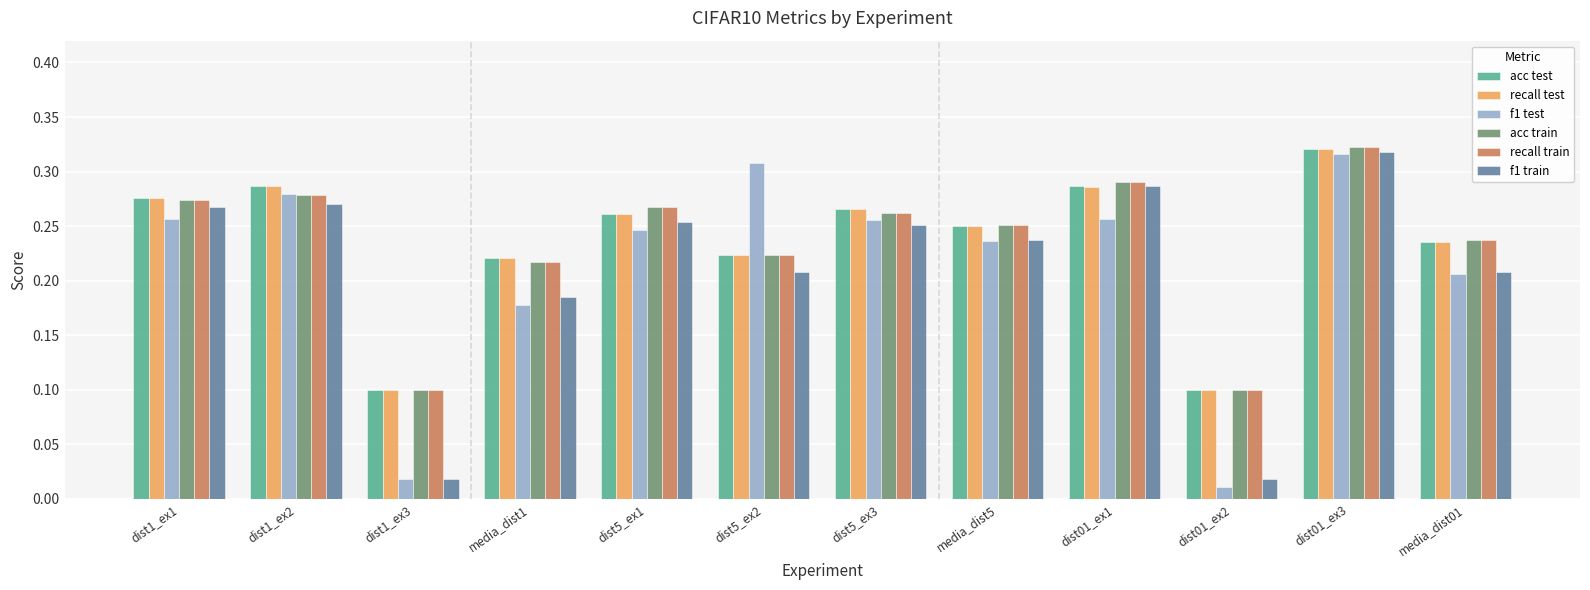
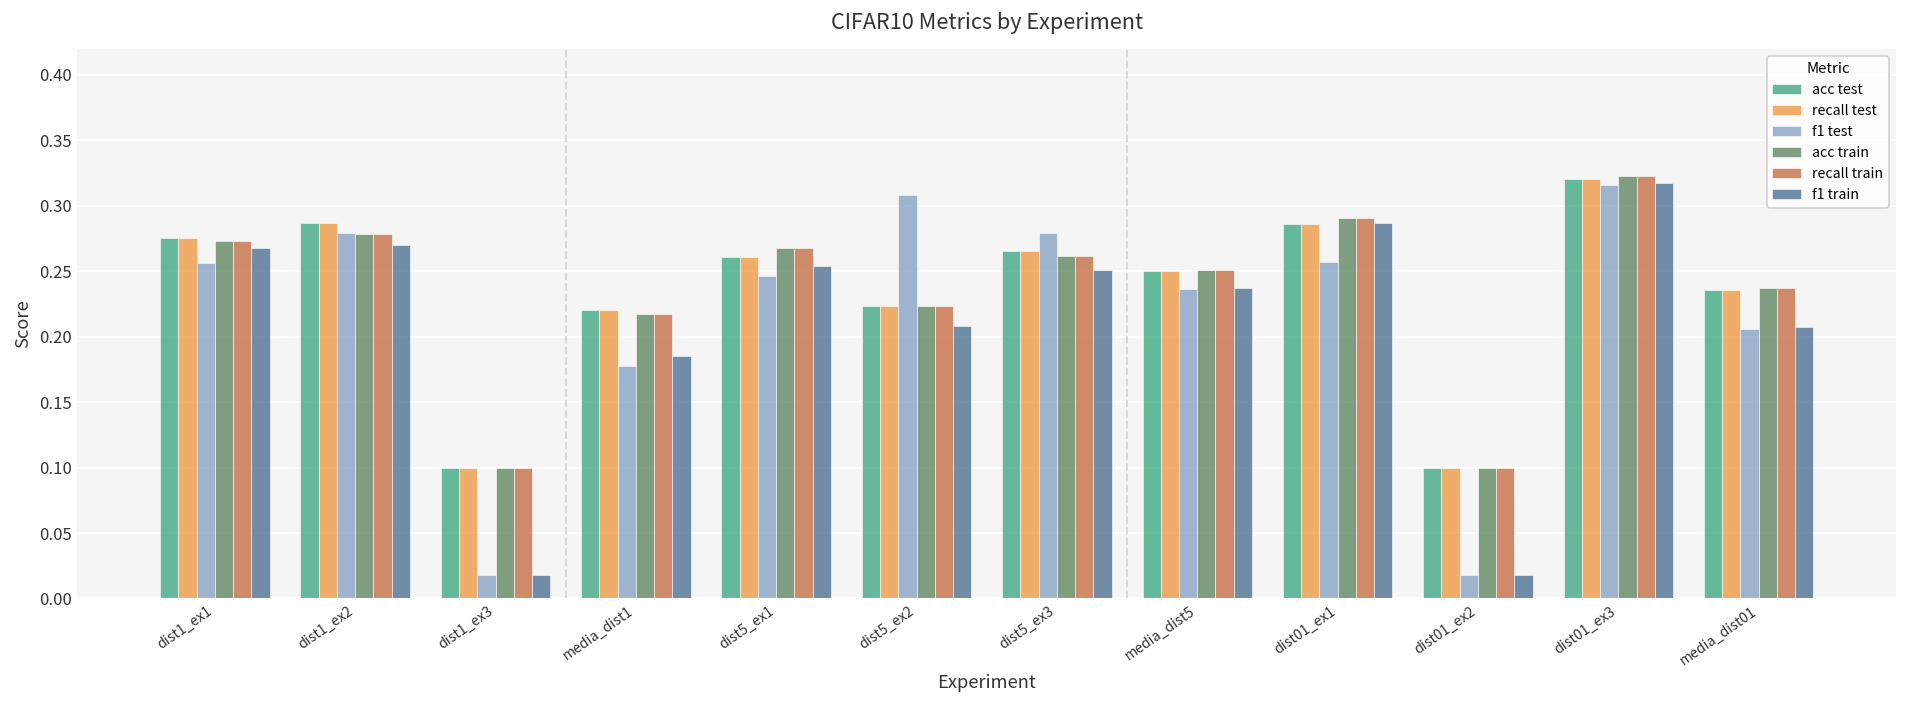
  {
    "f1 test": {
      "dist1_ex1": 0.256,
      "dist1_ex2": 0.279,
      "dist1_ex3": 0.018,
      "media_dist1": 0.177,
      "dist5_ex1": 0.246,
      "dist5_ex2": 0.308,
-     "dist5_ex3": 0.256,
+     "dist5_ex3": 0.279,
      "media_dist5": 0.237,
      "dist01_ex1": 0.257,
-     "dist01_ex2": 0.010,
+     "dist01_ex2": 0.018,
      "dist01_ex3": 0.316,
      "media_dist01": 0.206
    }
  }
